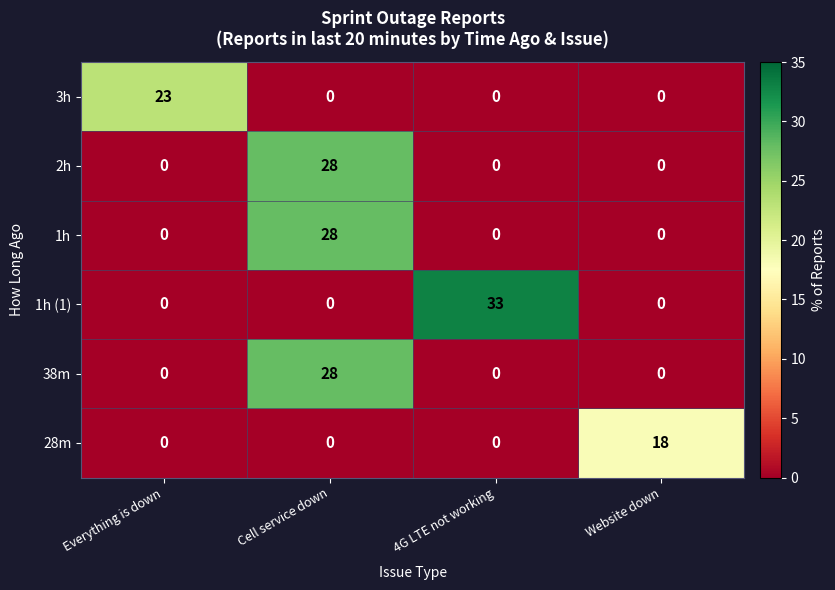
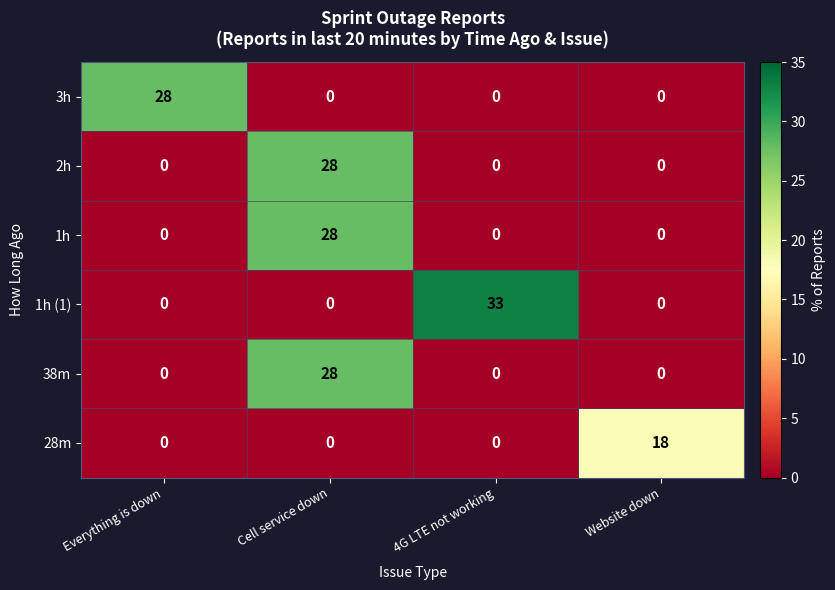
  {
    "3h": {
-     "Everything is down": 23,
+     "Everything is down": 28,
      "Cell service down": 0,
      "4G LTE not working": 0,
      "Website down": 0
    },
    "2h": {
      "Everything is down": 0,
      "Cell service down": 28,
      "4G LTE not working": 0,
      "Website down": 0
    },
    "1h": {
      "Everything is down": 0,
      "Cell service down": 28,
      "4G LTE not working": 0,
      "Website down": 0
    },
    "1h (1)": {
      "Everything is down": 0,
      "Cell service down": 0,
      "4G LTE not working": 33,
      "Website down": 0
    },
    "38m": {
      "Everything is down": 0,
      "Cell service down": 28,
      "4G LTE not working": 0,
      "Website down": 0
    },
    "28m": {
      "Everything is down": 0,
      "Cell service down": 0,
      "4G LTE not working": 0,
      "Website down": 18
    }
  }
